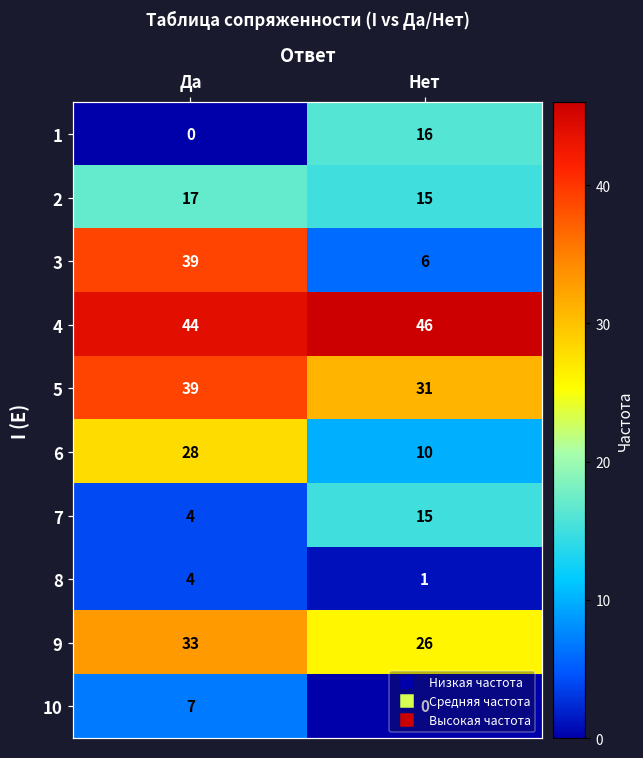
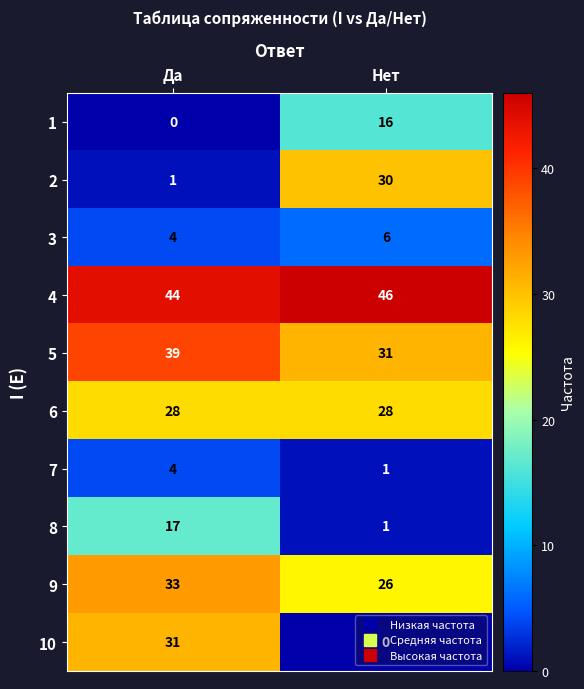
  {
    "1": {
      "Да": 0,
      "Нет": 16
    },
    "2": {
-     "Да": 17,
-     "Нет": 15
+     "Да": 1,
+     "Нет": 30
    },
    "3": {
-     "Да": 39,
+     "Да": 4,
      "Нет": 6
    },
    "4": {
      "Да": 44,
      "Нет": 46
    },
    "5": {
      "Да": 39,
      "Нет": 31
    },
    "6": {
      "Да": 28,
-     "Нет": 10
+     "Нет": 28
    },
    "7": {
      "Да": 4,
-     "Нет": 15
+     "Нет": 1
    },
    "8": {
-     "Да": 4,
+     "Да": 17,
      "Нет": 1
    },
    "9": {
      "Да": 33,
      "Нет": 26
    },
    "10": {
-     "Да": 7
+     "Да": 31
    }
  }
